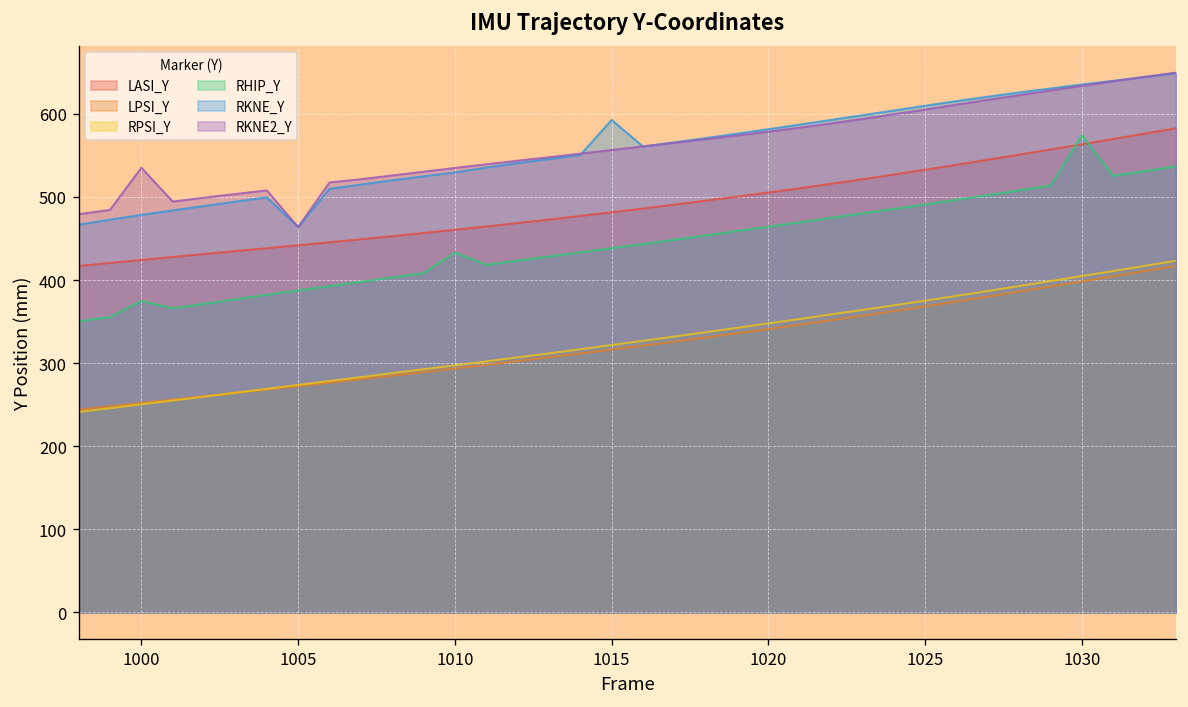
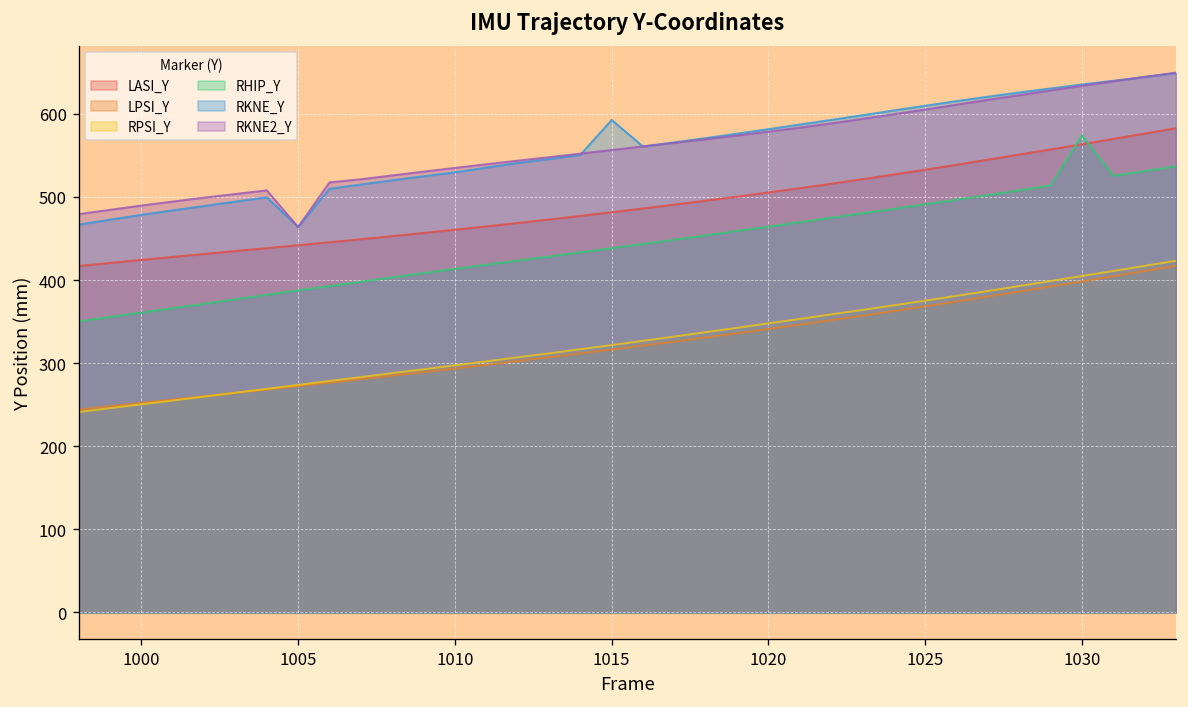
  {
    "RHIP_Y": {
-     "1000": 370,
+     "1000": 360,
      "1005": 390,
-     "1010": 430,
+     "1010": 410,
      "1015": 440,
      "1020": 460,
      "1025": 490,
      "1030": 570
    },
    "RKNE_Y": {
      "1000": 480,
      "1010": 530,
      "1015": 590,
      "1025": 610
    },
    "RKNE2_Y": {
-     "1000": 540,
+     "1000": 490,
      "1010": 530,
      "1015": 560,
      "1025": 610
    }
  }
